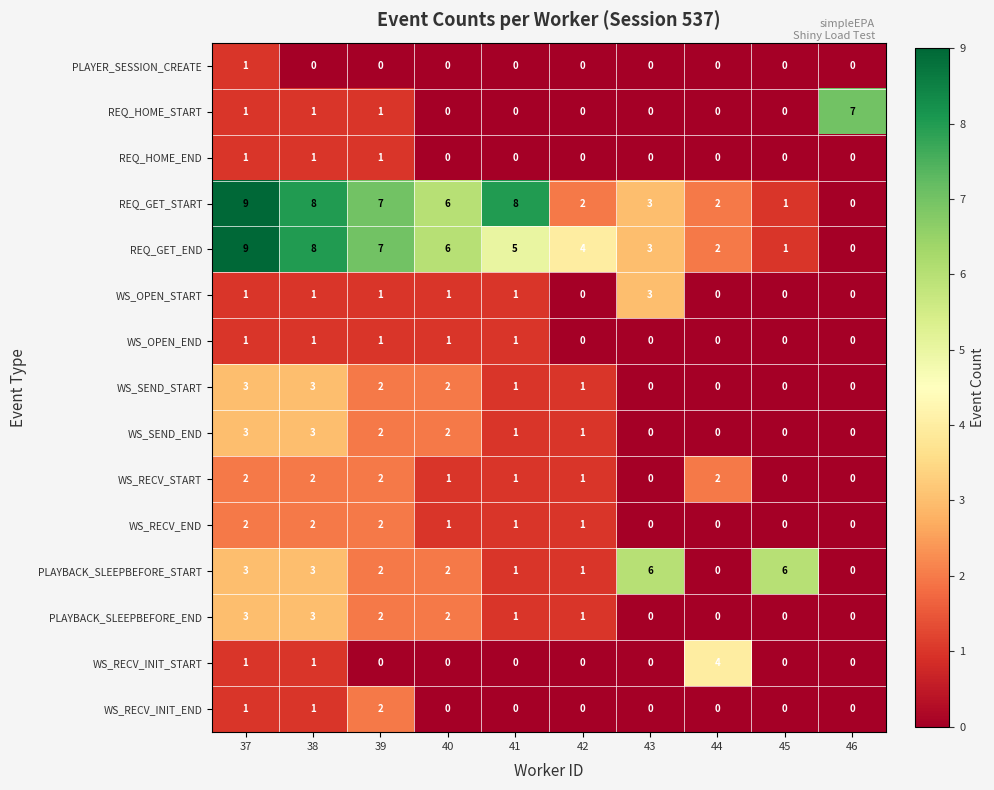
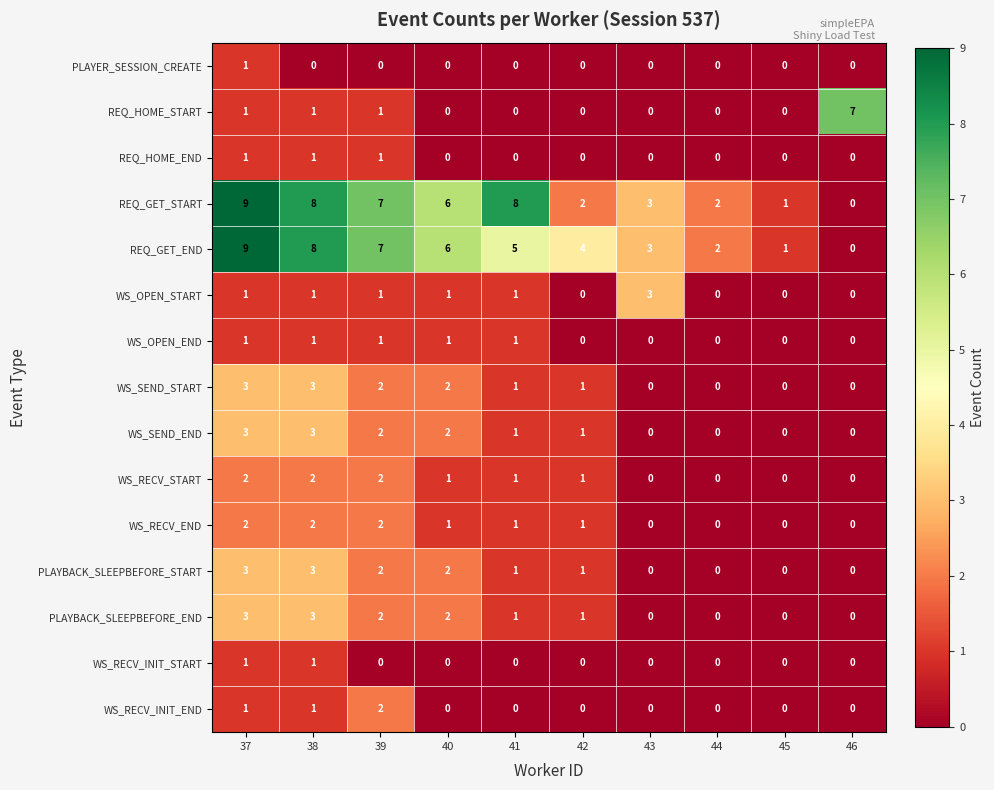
  {
    "PLAYER_SESSION_CREATE": {
      "37": 1,
      "38": 0,
      "39": 0,
      "40": 0,
      "41": 0,
      "42": 0,
      "43": 0,
      "44": 0,
      "45": 0,
      "46": 0
    },
    "REQ_HOME_START": {
      "37": 1,
      "38": 1,
      "39": 1,
      "40": 0,
      "41": 0,
      "42": 0,
      "43": 0,
      "44": 0,
      "45": 0,
      "46": 7
    },
    "REQ_HOME_END": {
      "37": 1,
      "38": 1,
      "39": 1,
      "40": 0,
      "41": 0,
      "42": 0,
      "43": 0,
      "44": 0,
      "45": 0,
      "46": 0
    },
    "REQ_GET_START": {
      "37": 9,
      "38": 8,
      "39": 7,
      "40": 6,
      "41": 8,
      "42": 2,
      "43": 3,
      "44": 2,
      "45": 1,
      "46": 0
    },
    "REQ_GET_END": {
      "37": 9,
      "38": 8,
      "39": 7,
      "40": 6,
      "41": 5,
      "42": 4,
      "43": 3,
      "44": 2,
      "45": 1,
      "46": 0
    },
    "WS_OPEN_START": {
      "37": 1,
      "38": 1,
      "39": 1,
      "40": 1,
      "41": 1,
      "42": 0,
      "43": 3,
      "44": 0,
      "45": 0,
      "46": 0
    },
    "WS_OPEN_END": {
      "37": 1,
      "38": 1,
      "39": 1,
      "40": 1,
      "41": 1,
      "42": 0,
      "43": 0,
      "44": 0,
      "45": 0,
      "46": 0
    },
    "WS_SEND_START": {
      "37": 3,
      "38": 3,
      "39": 2,
      "40": 2,
      "41": 1,
      "42": 1,
      "43": 0,
      "44": 0,
      "45": 0,
      "46": 0
    },
    "WS_SEND_END": {
      "37": 3,
      "38": 3,
      "39": 2,
      "40": 2,
      "41": 1,
      "42": 1,
      "43": 0,
      "44": 0,
      "45": 0,
      "46": 0
    },
    "WS_RECV_START": {
      "37": 2,
      "38": 2,
      "39": 2,
      "40": 1,
      "41": 1,
      "42": 1,
      "43": 0,
-     "44": 2,
+     "44": 0,
      "45": 0,
      "46": 0
    },
    "WS_RECV_END": {
      "37": 2,
      "38": 2,
      "39": 2,
      "40": 1,
      "41": 1,
      "42": 1,
      "43": 0,
      "44": 0,
      "45": 0,
      "46": 0
    },
    "PLAYBACK_SLEEPBEFORE_START": {
      "37": 3,
      "38": 3,
      "39": 2,
      "40": 2,
      "41": 1,
      "42": 1,
-     "43": 6,
+     "43": 0,
      "44": 0,
-     "45": 6,
+     "45": 0,
      "46": 0
    },
    "PLAYBACK_SLEEPBEFORE_END": {
      "37": 3,
      "38": 3,
      "39": 2,
      "40": 2,
      "41": 1,
      "42": 1,
      "43": 0,
      "44": 0,
      "45": 0,
      "46": 0
    },
    "WS_RECV_INIT_START": {
      "37": 1,
      "38": 1,
      "39": 0,
      "40": 0,
      "41": 0,
      "42": 0,
      "43": 0,
-     "44": 4,
+     "44": 0,
      "45": 0,
      "46": 0
    },
    "WS_RECV_INIT_END": {
      "37": 1,
      "38": 1,
      "39": 2,
      "40": 0,
      "41": 0,
      "42": 0,
      "43": 0,
      "44": 0,
      "45": 0,
      "46": 0
    }
  }
